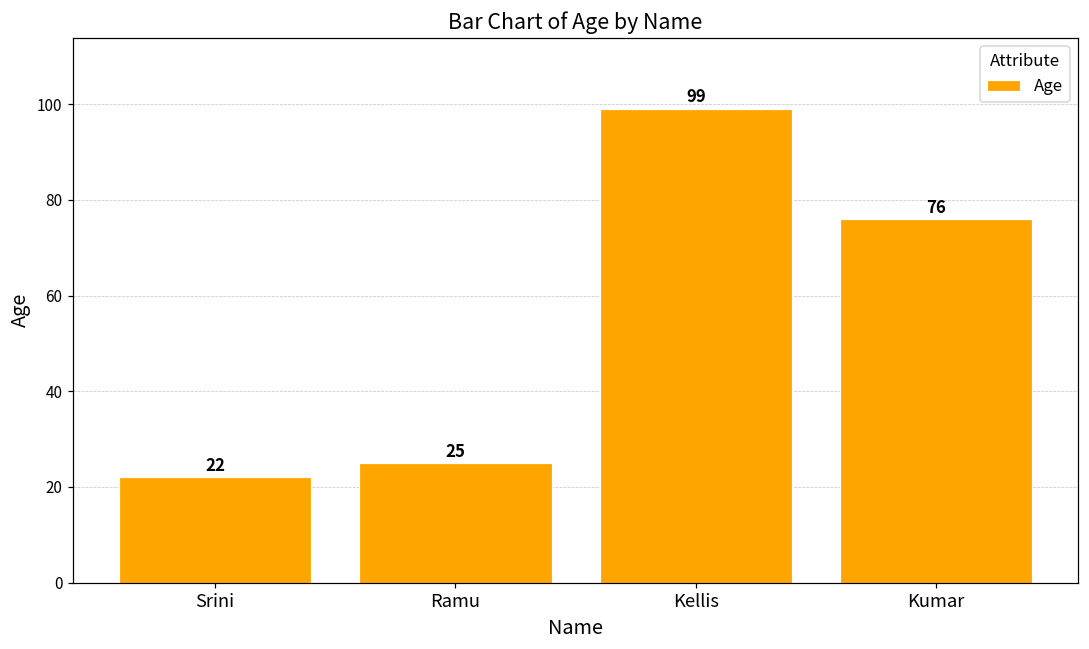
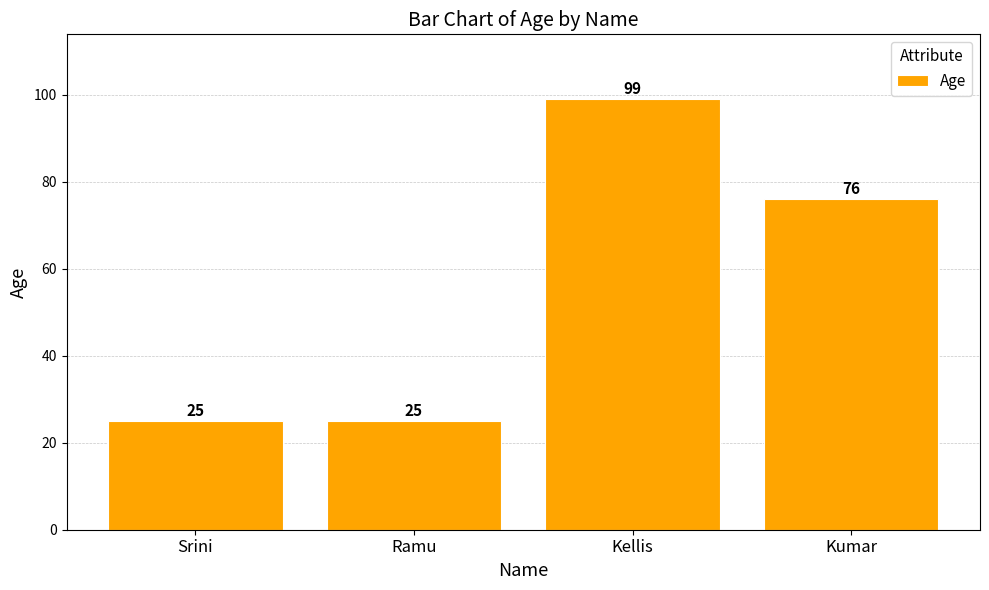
  {
-   "Srini": 22,
+   "Srini": 25,
    "Ramu": 25,
    "Kellis": 99,
    "Kumar": 76
  }
